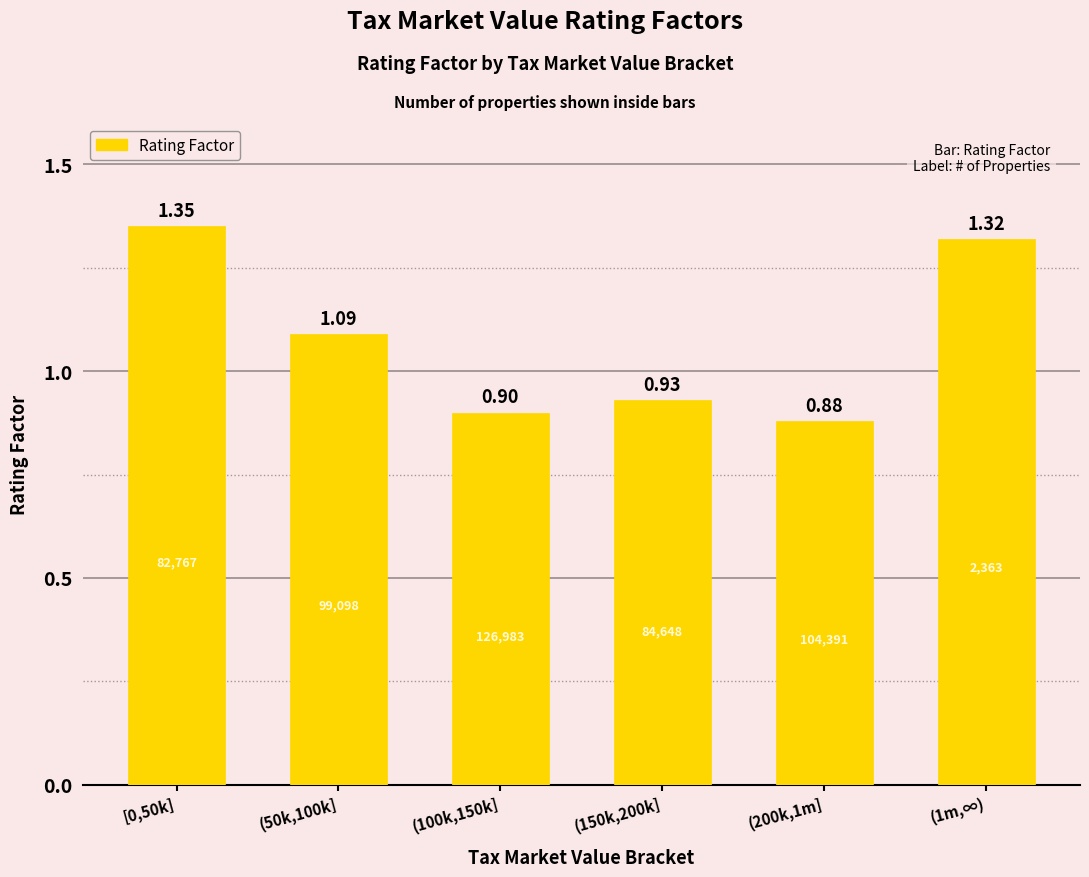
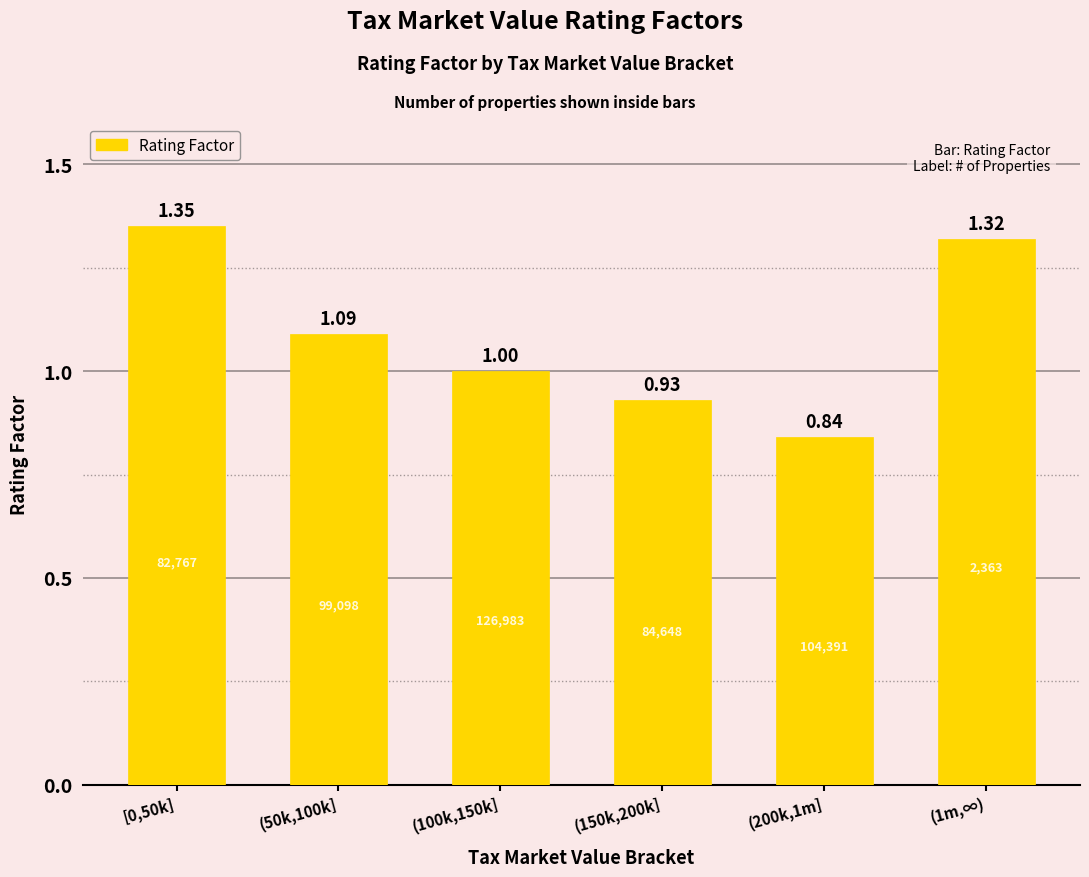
  {
    "[0,50k]": 1.35,
    "(50k,100k]": 1.09,
-   "(100k,150k]": 0.90,
+   "(100k,150k]": 1.00,
    "(150k,200k]": 0.93,
-   "(200k,1m]": 0.88,
+   "(200k,1m]": 0.84,
    "(1m,∞)": 1.32
  }
